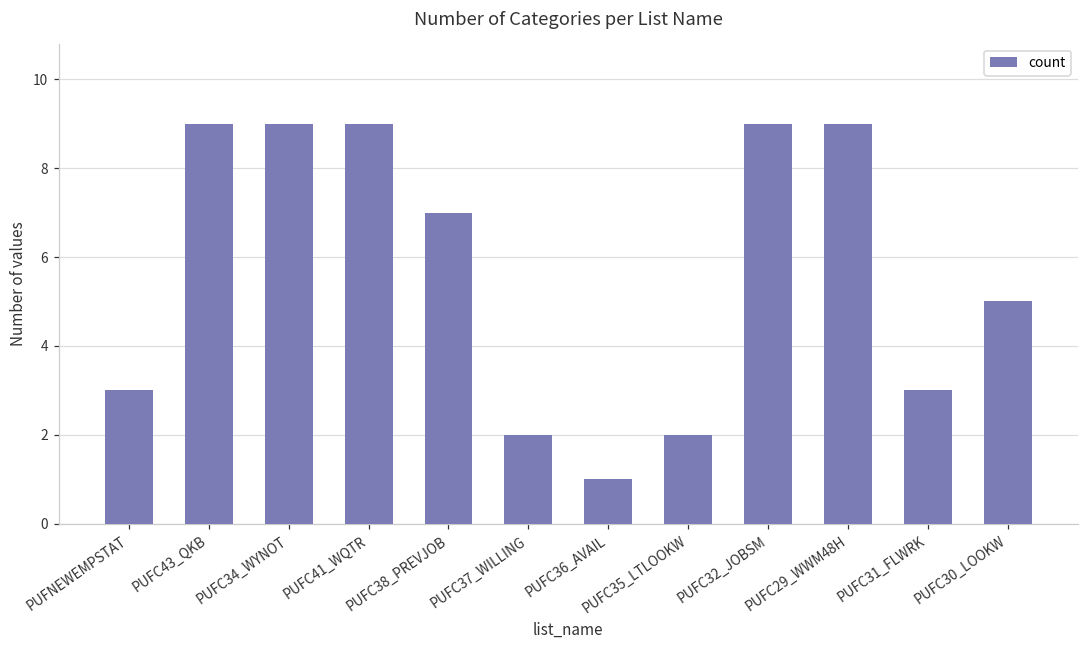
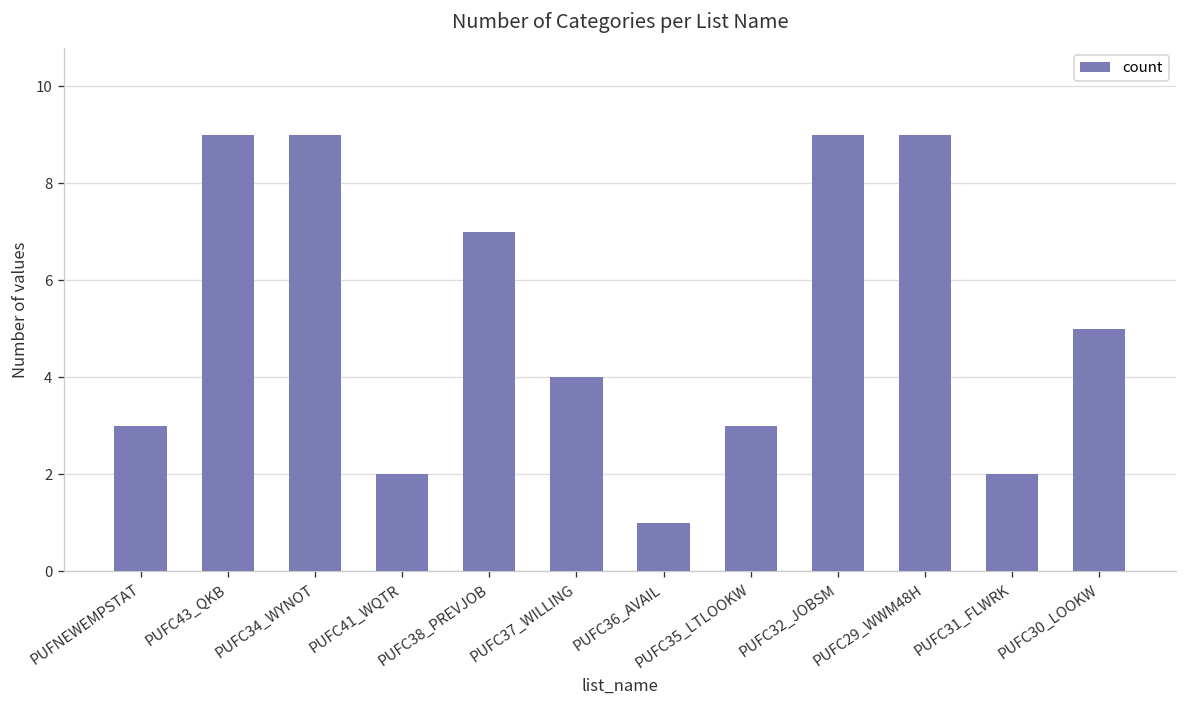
  {
    "PUFNEWEMPSTAT": 3,
    "PUFC43_QKB": 9,
    "PUFC34_WYNOT": 9,
-   "PUFC41_WQTR": 9,
+   "PUFC41_WQTR": 2,
    "PUFC38_PREVJOB": 7,
-   "PUFC37_WILLING": 2,
+   "PUFC37_WILLING": 4,
    "PUFC36_AVAIL": 1,
-   "PUFC35_LTLOOKW": 2,
+   "PUFC35_LTLOOKW": 3,
    "PUFC32_JOBSM": 9,
    "PUFC29_WWM48H": 9,
-   "PUFC31_FLWRK": 3,
+   "PUFC31_FLWRK": 2,
    "PUFC30_LOOKW": 5
  }
